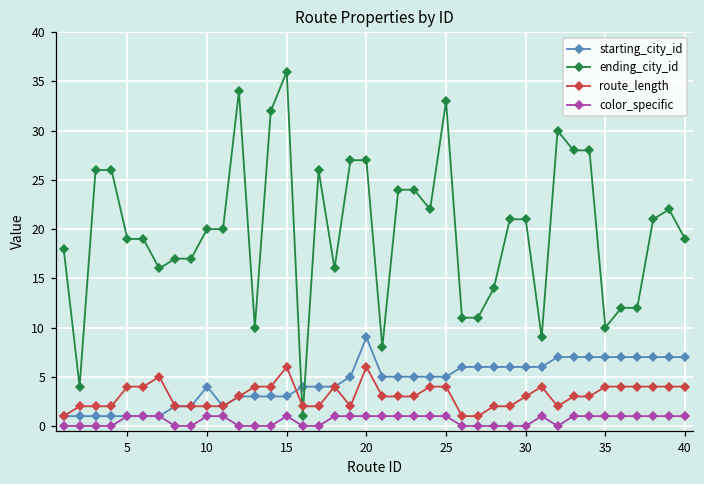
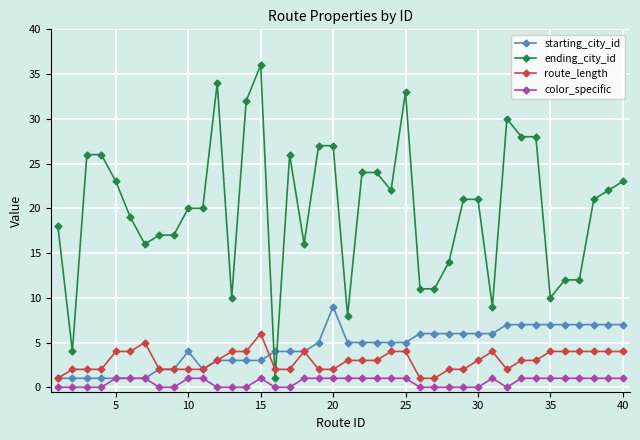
  {
    "starting_city_id": {
      "10": 4,
      "15": 3,
      "20": 9,
      "25": 5,
      "30": 6,
      "35": 7,
      "40": 7
    },
    "ending_city_id": {
-     "5": 19,
+     "5": 23,
      "10": 20,
      "15": 36,
      "20": 27,
      "25": 33,
      "30": 21,
      "35": 10,
-     "40": 19
+     "40": 23
    },
    "route_length": {
      "5": 4,
      "10": 2,
      "15": 6,
-     "20": 6,
+     "20": 2,
      "25": 4,
      "30": 3,
      "35": 4,
      "40": 4
    },
    "color_specific": {
      "10": 1,
      "15": 1,
      "20": 1,
      "25": 1,
      "30": 0,
      "35": 1,
      "40": 1
    }
  }
